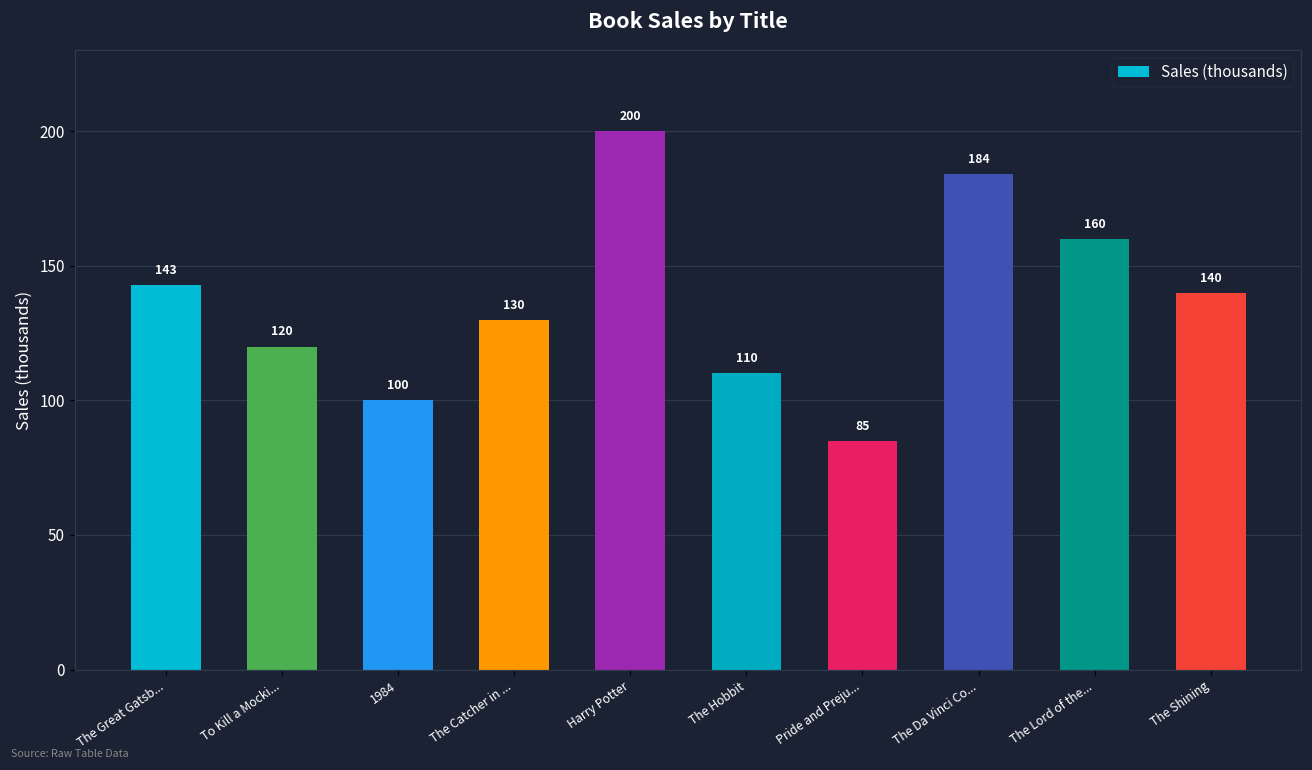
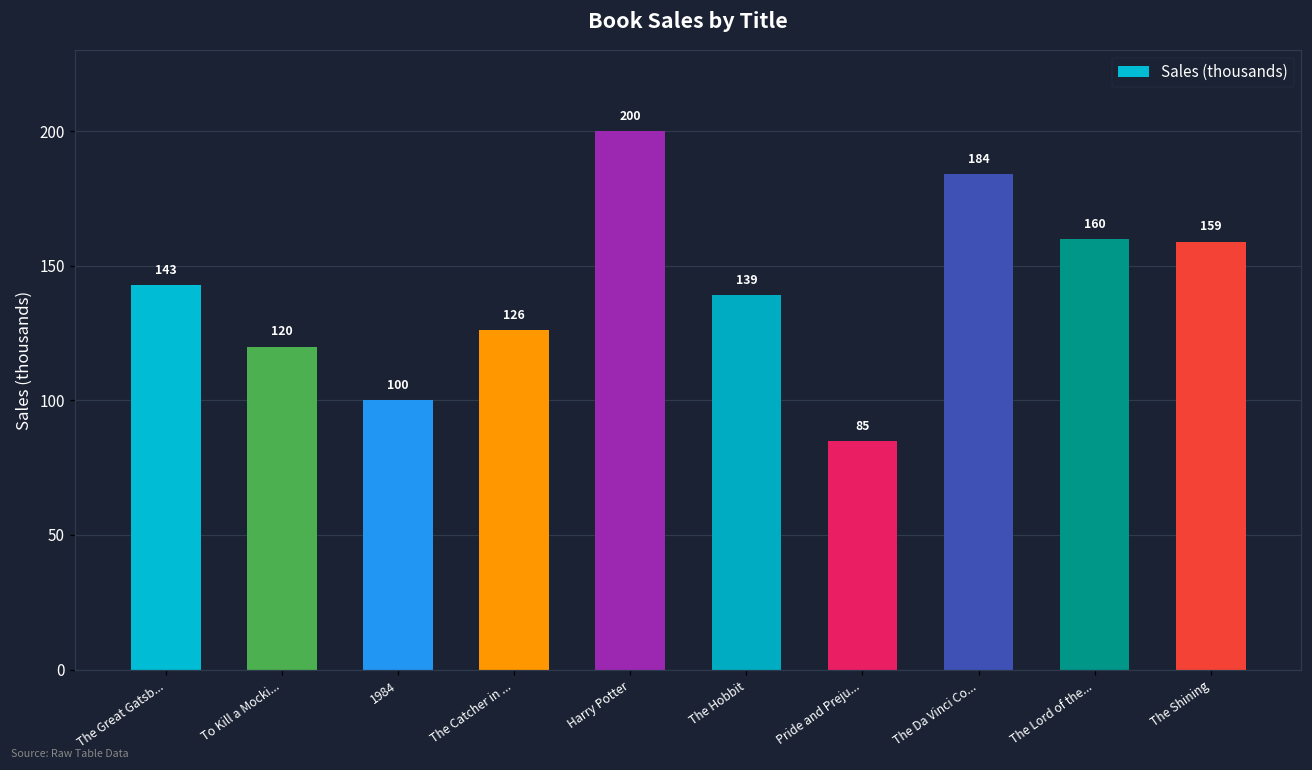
  {
    "The Great Gatsb...": 143,
    "To Kill a Mocki...": 120,
    "1984": 100,
-   "The Catcher in ...": 130,
+   "The Catcher in ...": 126,
    "Harry Potter": 200,
-   "The Hobbit": 110,
+   "The Hobbit": 139,
    "Pride and Preju...": 85,
    "The Da Vinci Co...": 184,
    "The Lord of the...": 160,
-   "The Shining": 140
+   "The Shining": 159
  }
